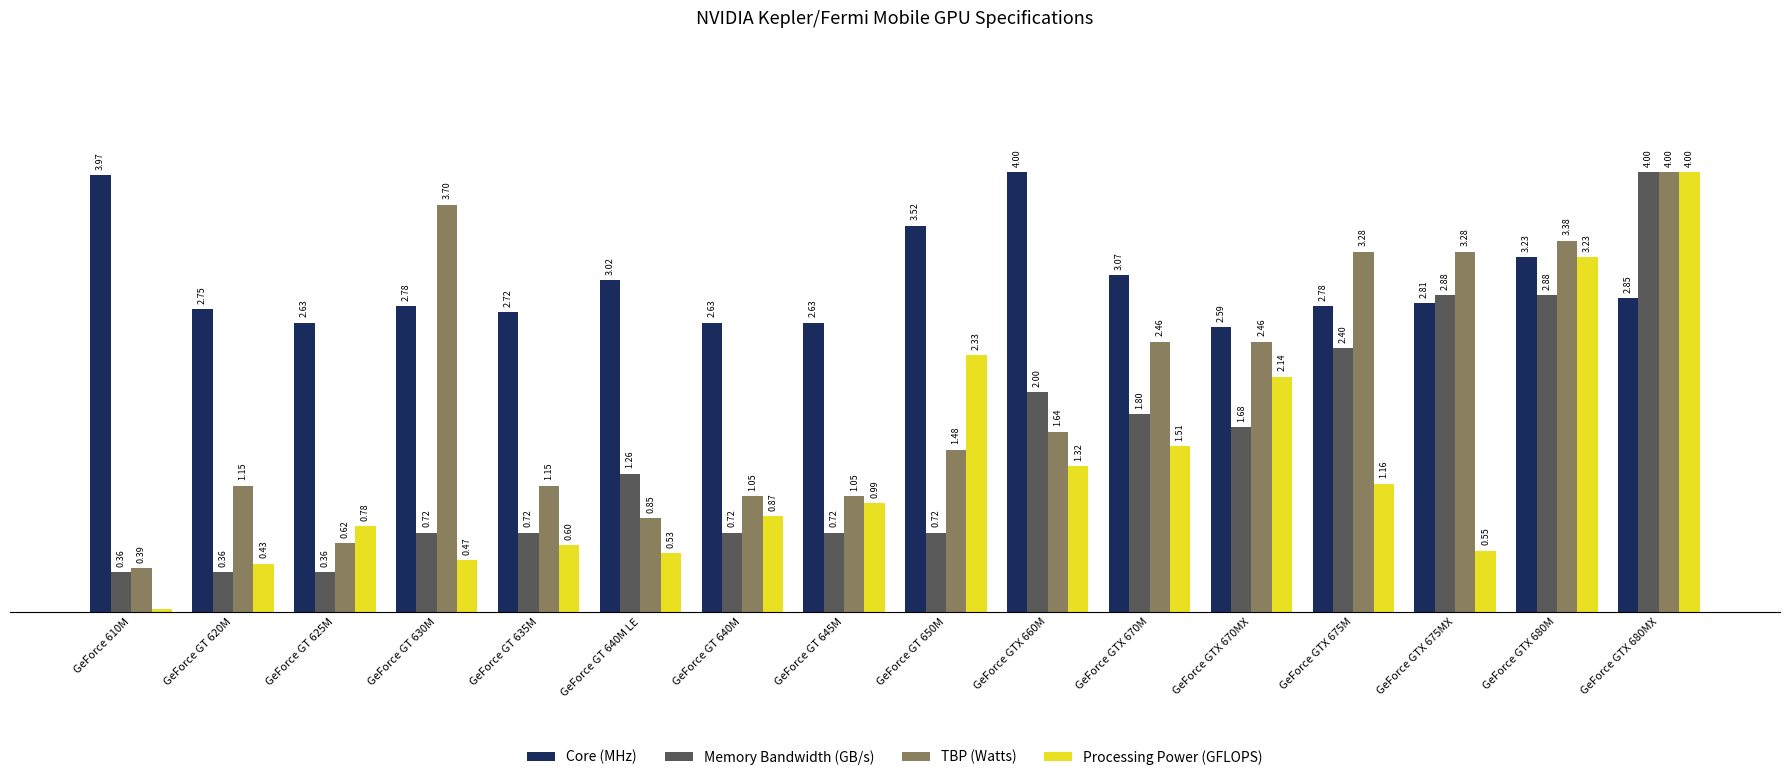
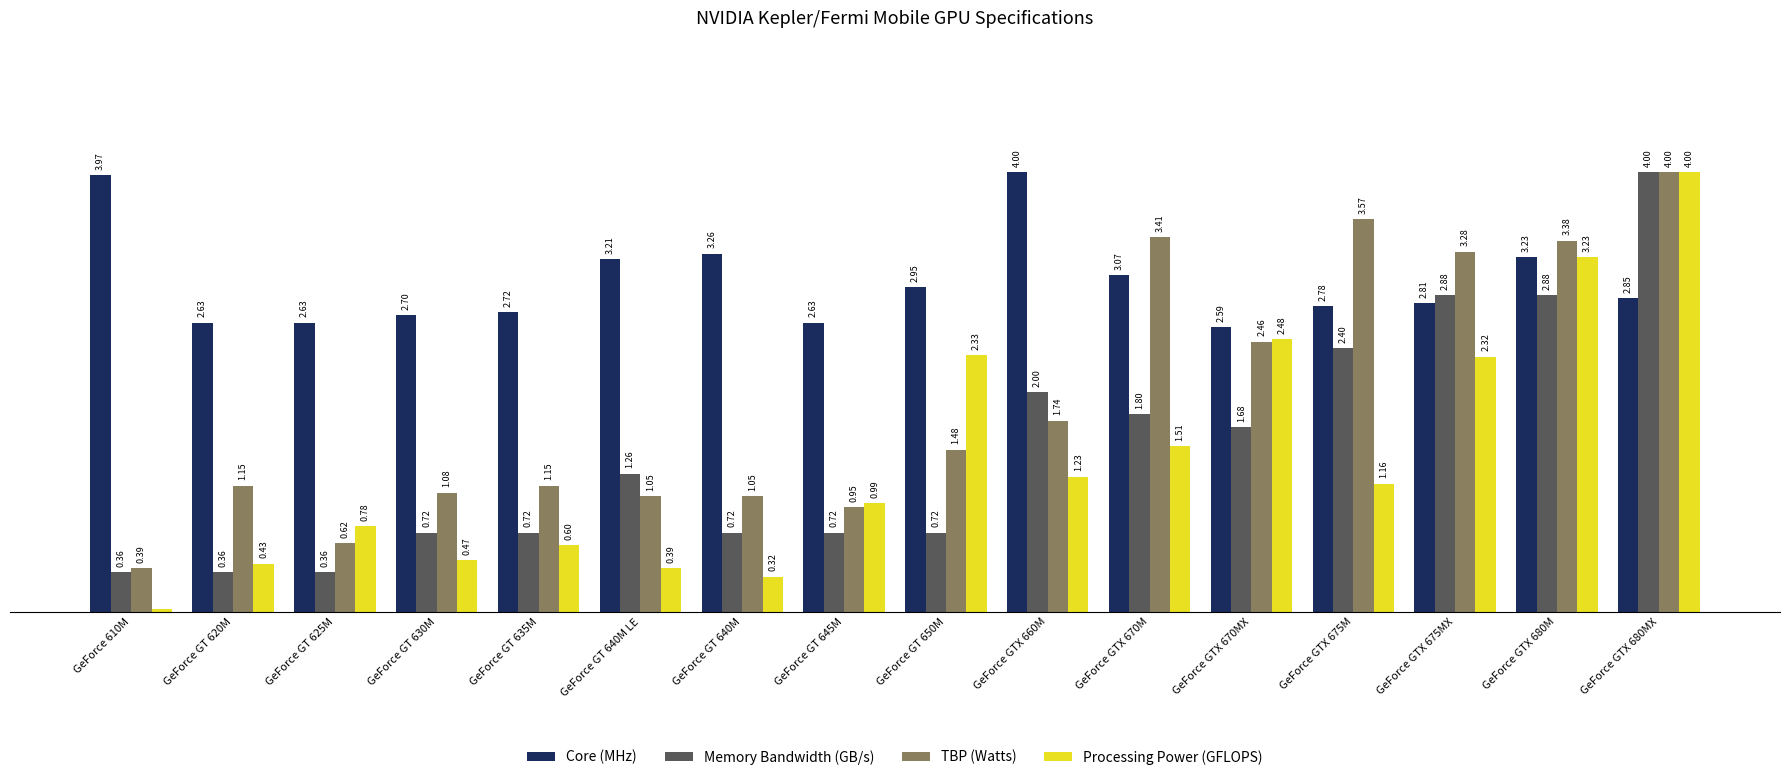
  {
    "Core (MHz)": {
      "GeForce 610M": 3.97,
-     "GeForce GT 620M": 2.75,
+     "GeForce GT 620M": 2.63,
      "GeForce GT 625M": 2.63,
-     "GeForce GT 630M": 2.78,
+     "GeForce GT 630M": 2.70,
      "GeForce GT 635M": 2.72,
-     "GeForce GT 640M LE": 3.02,
-     "GeForce GT 640M": 2.63,
+     "GeForce GT 640M LE": 3.21,
+     "GeForce GT 640M": 3.26,
      "GeForce GT 645M": 2.63,
-     "GeForce GT 650M": 3.52,
+     "GeForce GT 650M": 2.95,
      "GeForce GTX 660M": 4.00,
      "GeForce GTX 670M": 3.07,
      "GeForce GTX 670MX": 2.59,
      "GeForce GTX 675M": 2.78,
      "GeForce GTX 675MX": 2.81,
      "GeForce GTX 680M": 3.23,
      "GeForce GTX 680MX": 2.85
    },
    "Memory Bandwidth (GB/s)": {
      "GeForce 610M": 0.36,
      "GeForce GT 620M": 0.36,
      "GeForce GT 625M": 0.36,
      "GeForce GT 630M": 0.72,
      "GeForce GT 635M": 0.72,
      "GeForce GT 640M LE": 1.26,
      "GeForce GT 640M": 0.72,
      "GeForce GT 645M": 0.72,
      "GeForce GT 650M": 0.72,
      "GeForce GTX 660M": 2.00,
      "GeForce GTX 670M": 1.80,
      "GeForce GTX 670MX": 1.68,
      "GeForce GTX 675M": 2.40,
      "GeForce GTX 675MX": 2.88,
      "GeForce GTX 680M": 2.88,
      "GeForce GTX 680MX": 4.00
    },
    "TBP (Watts)": {
      "GeForce 610M": 0.39,
      "GeForce GT 620M": 1.15,
      "GeForce GT 625M": 0.62,
-     "GeForce GT 630M": 3.70,
+     "GeForce GT 630M": 1.08,
      "GeForce GT 635M": 1.15,
-     "GeForce GT 640M LE": 0.85,
+     "GeForce GT 640M LE": 1.05,
      "GeForce GT 640M": 1.05,
-     "GeForce GT 645M": 1.05,
+     "GeForce GT 645M": 0.95,
      "GeForce GT 650M": 1.48,
-     "GeForce GTX 660M": 1.64,
-     "GeForce GTX 670M": 2.46,
+     "GeForce GTX 660M": 1.74,
+     "GeForce GTX 670M": 3.41,
      "GeForce GTX 670MX": 2.46,
-     "GeForce GTX 675M": 3.28,
+     "GeForce GTX 675M": 3.57,
      "GeForce GTX 675MX": 3.28,
      "GeForce GTX 680M": 3.38,
      "GeForce GTX 680MX": 4.00
    },
    "Processing Power (GFLOPS)": {
      "GeForce GT 620M": 0.43,
      "GeForce GT 625M": 0.78,
      "GeForce GT 630M": 0.47,
      "GeForce GT 635M": 0.60,
-     "GeForce GT 640M LE": 0.53,
-     "GeForce GT 640M": 0.87,
+     "GeForce GT 640M LE": 0.39,
+     "GeForce GT 640M": 0.32,
      "GeForce GT 645M": 0.99,
      "GeForce GT 650M": 2.33,
-     "GeForce GTX 660M": 1.32,
+     "GeForce GTX 660M": 1.23,
      "GeForce GTX 670M": 1.51,
-     "GeForce GTX 670MX": 2.14,
+     "GeForce GTX 670MX": 2.48,
      "GeForce GTX 675M": 1.16,
-     "GeForce GTX 675MX": 0.55,
+     "GeForce GTX 675MX": 2.32,
      "GeForce GTX 680M": 3.23,
      "GeForce GTX 680MX": 4.00
    }
  }
